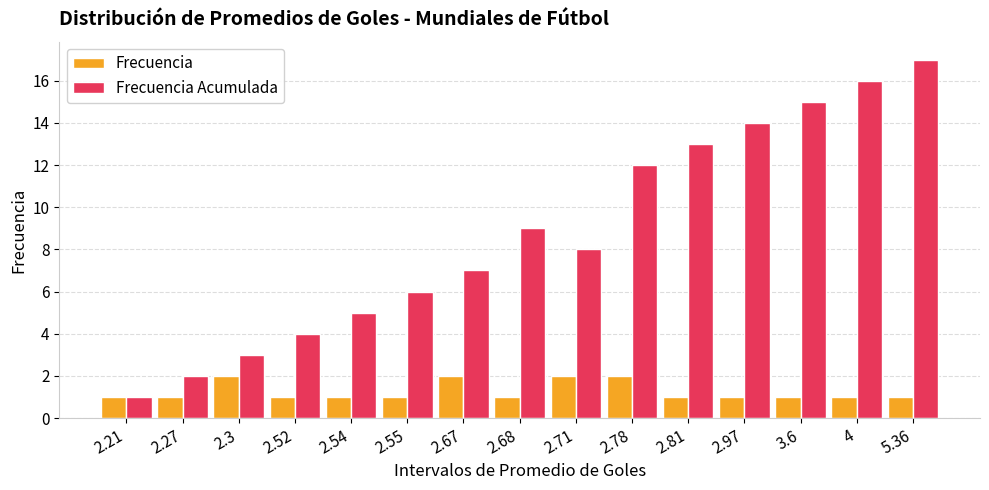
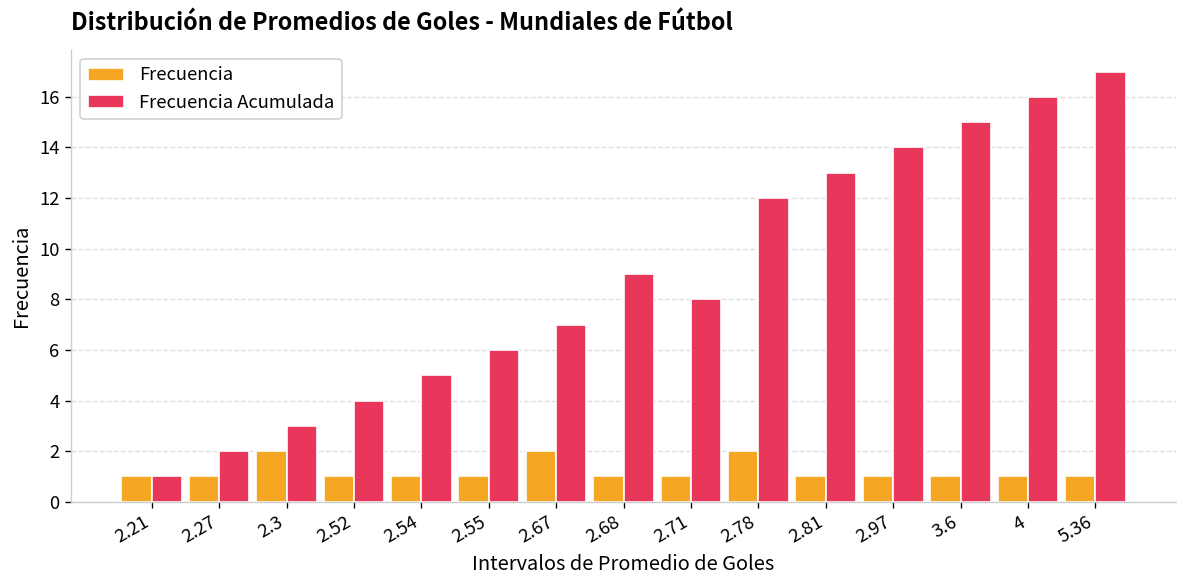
  {
    "Frecuencia": {
      "2.21": 1,
      "2.27": 1,
      "2.3": 2,
      "2.52": 1,
      "2.54": 1,
      "2.55": 1,
      "2.67": 2,
      "2.68": 1,
-     "2.71": 2,
+     "2.71": 1,
      "2.78": 2,
      "2.81": 1,
      "2.97": 1,
      "3.6": 1,
      "4": 1,
      "5.36": 1
    },
    "Frecuencia Acumulada": {
      "2.21": 1,
      "2.27": 2,
      "2.3": 3,
      "2.52": 4,
      "2.54": 5,
      "2.55": 6,
      "2.67": 7,
      "2.68": 9,
      "2.71": 8,
      "2.78": 12,
      "2.81": 13,
      "2.97": 14,
      "3.6": 15,
      "4": 16,
      "5.36": 17
    }
  }
